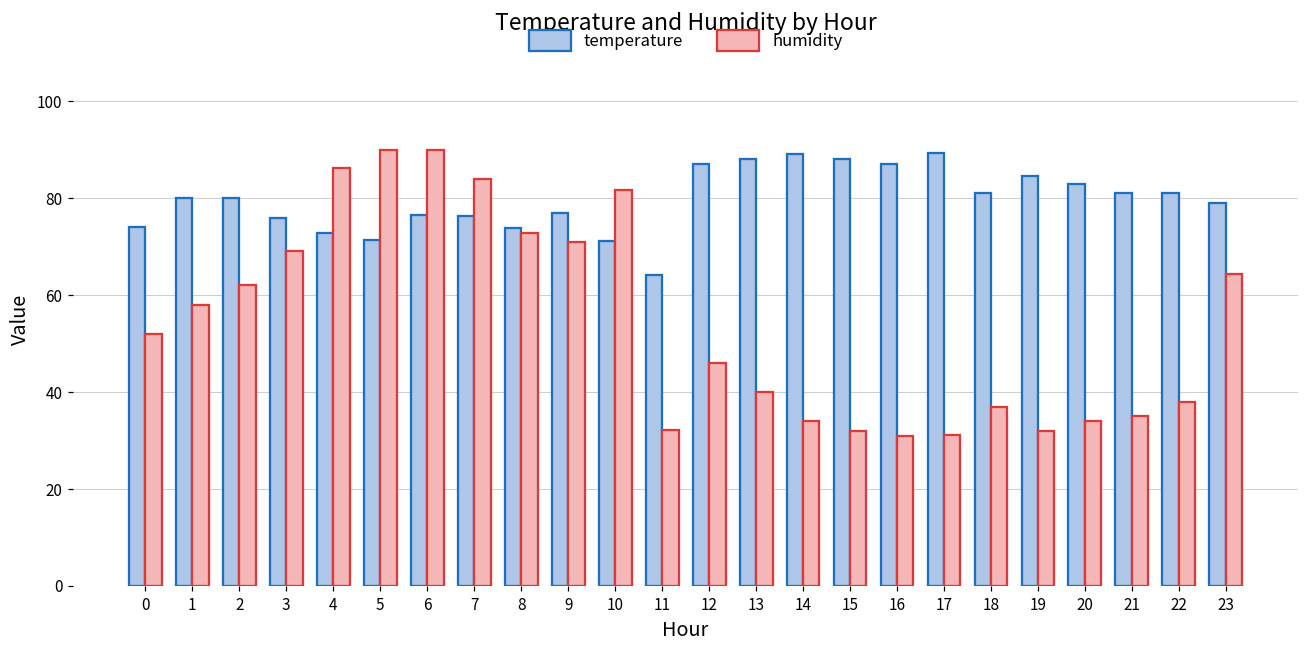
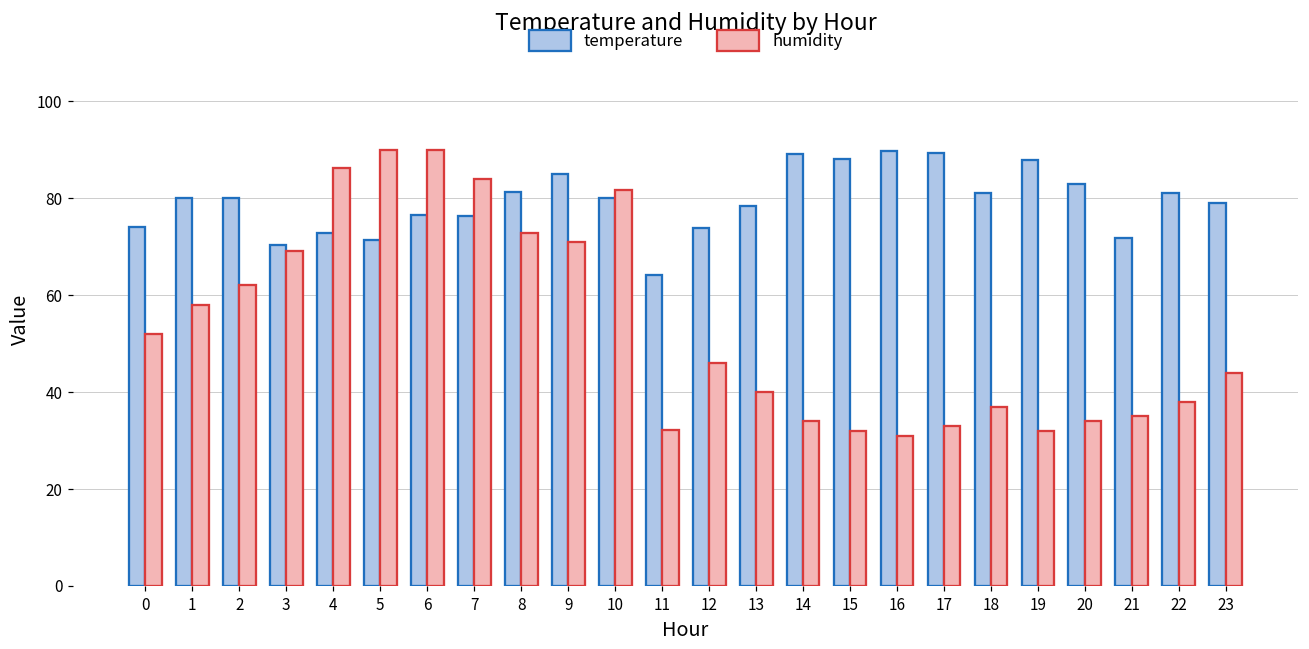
  {
    "temperature": {
      "0": 74,
      "1": 80,
      "2": 80,
-     "3": 76,
+     "3": 70,
      "4": 73,
      "5": 71,
      "6": 77,
      "7": 76,
-     "8": 74,
-     "9": 77,
-     "10": 71,
+     "8": 81,
+     "9": 85,
+     "10": 80,
      "11": 64,
-     "12": 87,
-     "13": 88,
+     "12": 74,
+     "13": 78,
      "14": 89,
      "15": 88,
-     "16": 87,
+     "16": 90,
      "17": 89,
      "18": 81,
-     "19": 85,
+     "19": 88,
      "20": 83,
-     "21": 81,
+     "21": 72,
      "22": 81,
      "23": 79
    },
    "humidity": {
      "0": 52,
      "1": 58,
      "2": 62,
      "3": 69,
      "4": 86,
      "5": 90,
      "6": 90,
      "7": 84,
      "8": 73,
      "9": 71,
      "10": 82,
      "11": 32,
      "12": 46,
      "13": 40,
      "14": 34,
      "15": 32,
      "16": 31,
-     "17": 31,
+     "17": 33,
      "18": 37,
      "19": 32,
      "20": 34,
      "21": 35,
      "22": 38,
-     "23": 64
+     "23": 44
    }
  }
